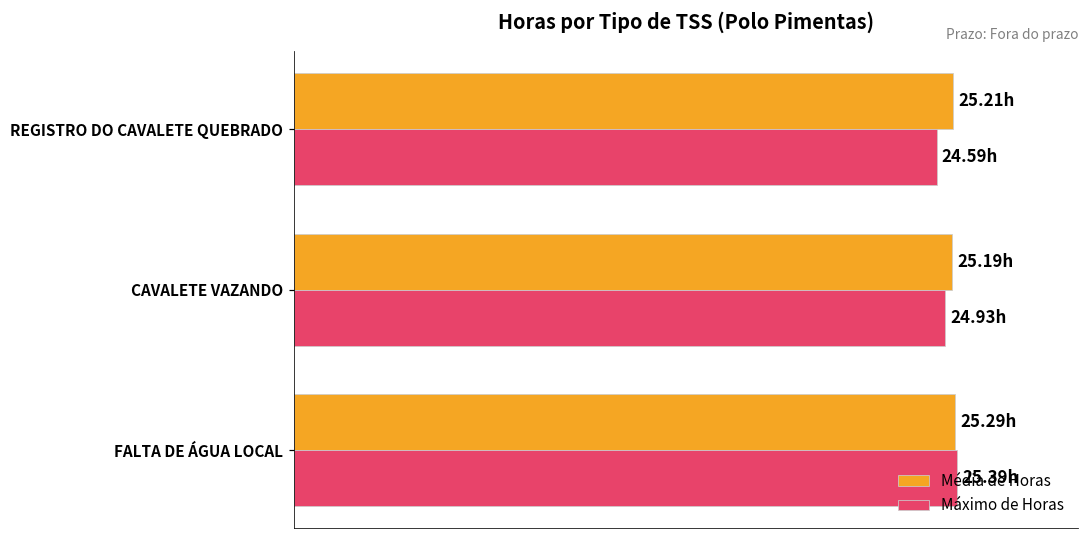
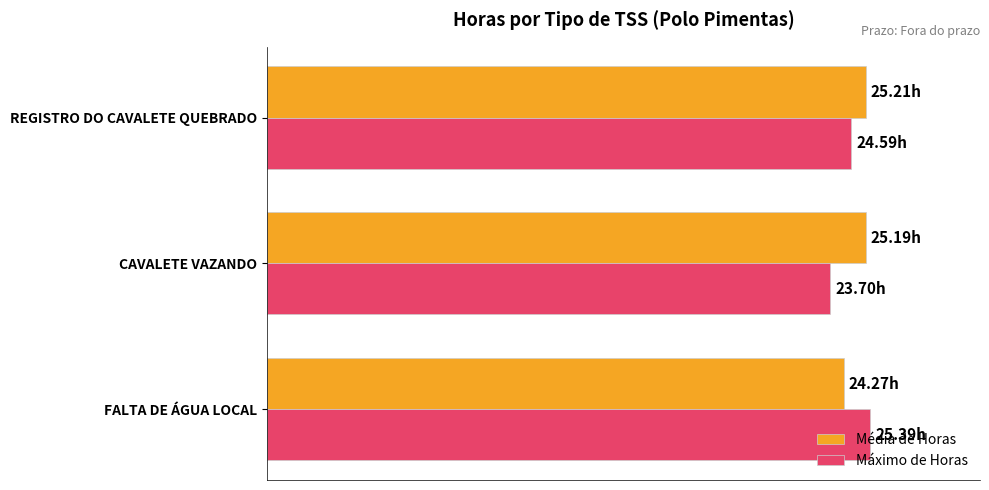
  {
    "Média de Horas": {
      "REGISTRO DO CAVALETE QUEBRADO": "25.21h",
      "CAVALETE VAZANDO": "25.19h",
-     "FALTA DE ÁGUA LOCAL": "25.29h"
+     "FALTA DE ÁGUA LOCAL": "24.27h"
    },
    "Máximo de Horas": {
      "REGISTRO DO CAVALETE QUEBRADO": "24.59h",
-     "CAVALETE VAZANDO": "24.93h",
+     "CAVALETE VAZANDO": "23.70h",
      "FALTA DE ÁGUA LOCAL": "25.39h"
    }
  }
